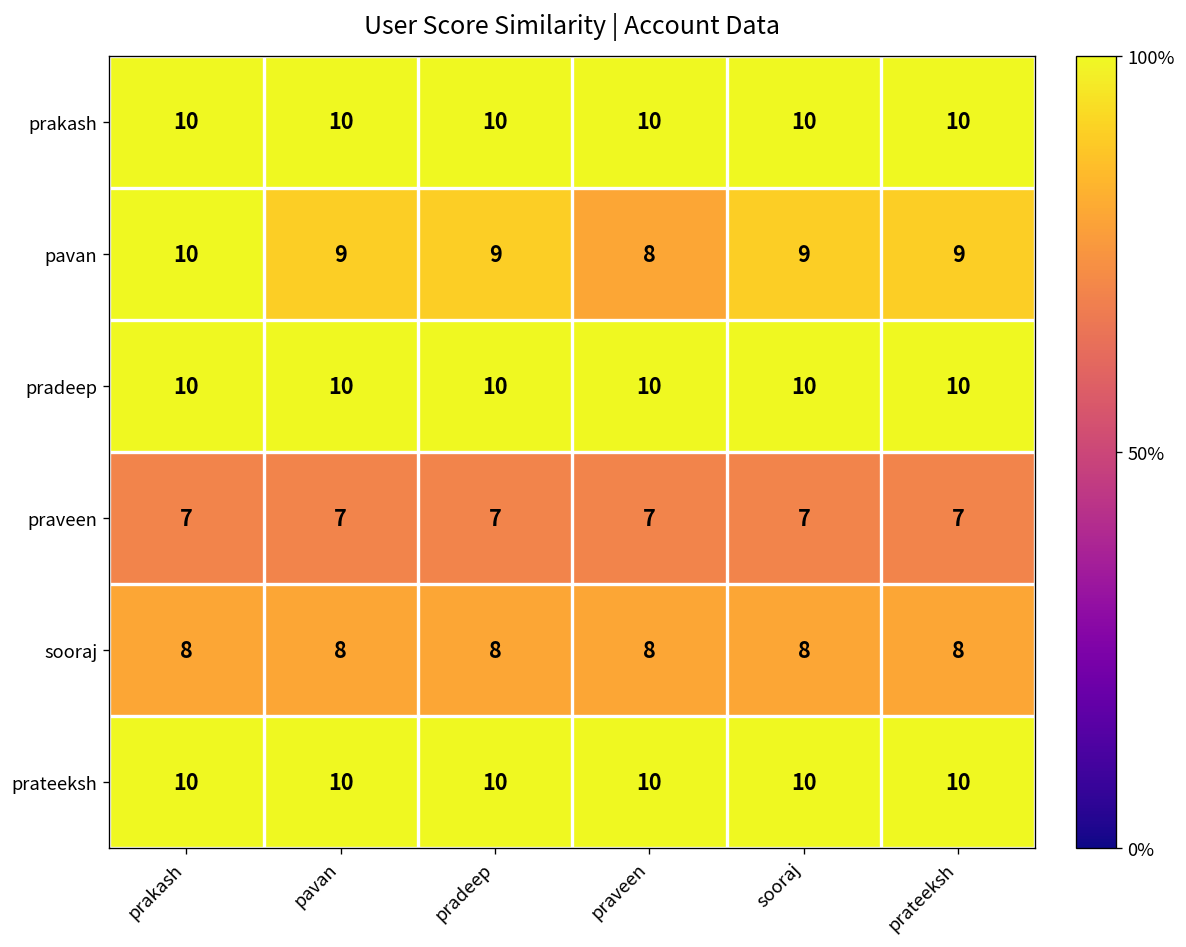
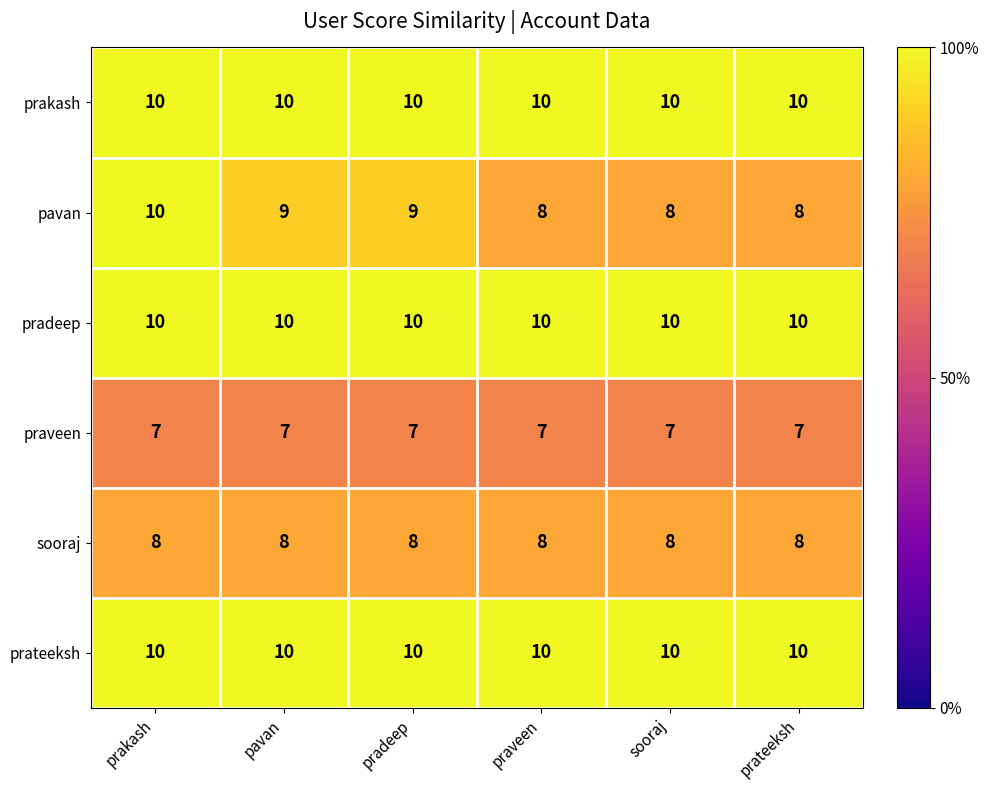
  {
    "prakash": {
      "prakash": 10,
      "pavan": 10,
      "pradeep": 10,
      "praveen": 10,
      "sooraj": 10,
      "prateeksh": 10
    },
    "pavan": {
      "prakash": 10,
      "pavan": 9,
      "pradeep": 9,
      "praveen": 8,
-     "sooraj": 9,
-     "prateeksh": 9
+     "sooraj": 8,
+     "prateeksh": 8
    },
    "pradeep": {
      "prakash": 10,
      "pavan": 10,
      "pradeep": 10,
      "praveen": 10,
      "sooraj": 10,
      "prateeksh": 10
    },
    "praveen": {
      "prakash": 7,
      "pavan": 7,
      "pradeep": 7,
      "praveen": 7,
      "sooraj": 7,
      "prateeksh": 7
    },
    "sooraj": {
      "prakash": 8,
      "pavan": 8,
      "pradeep": 8,
      "praveen": 8,
      "sooraj": 8,
      "prateeksh": 8
    },
    "prateeksh": {
      "prakash": 10,
      "pavan": 10,
      "pradeep": 10,
      "praveen": 10,
      "sooraj": 10,
      "prateeksh": 10
    }
  }
